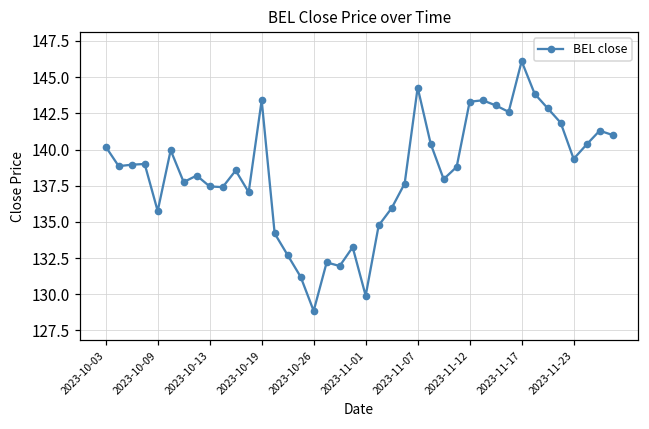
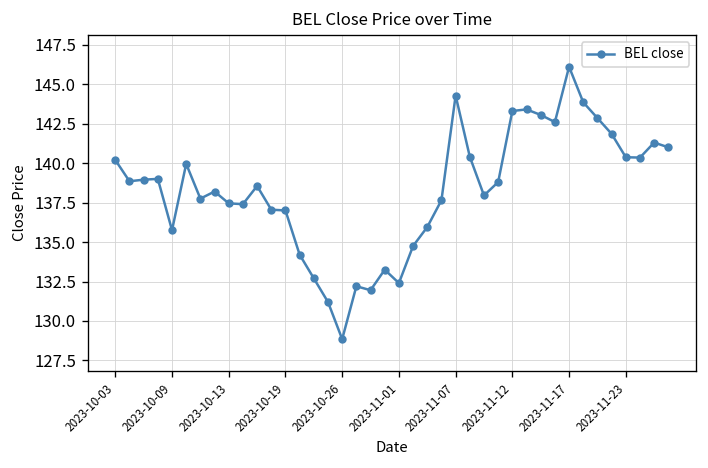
  {
    "2023-10-03": 140.2,
    "2023-10-09": 135.8,
    "2023-10-13": 137.5,
-   "2023-10-19": 143.4,
+   "2023-10-19": 137.0,
    "2023-10-26": 128.9,
-   "2023-11-01": 129.9,
+   "2023-11-01": 132.4,
    "2023-11-07": 144.3,
    "2023-11-12": 143.3,
    "2023-11-17": 146.1,
-   "2023-11-23": 139.4
+   "2023-11-23": 140.4
  }
